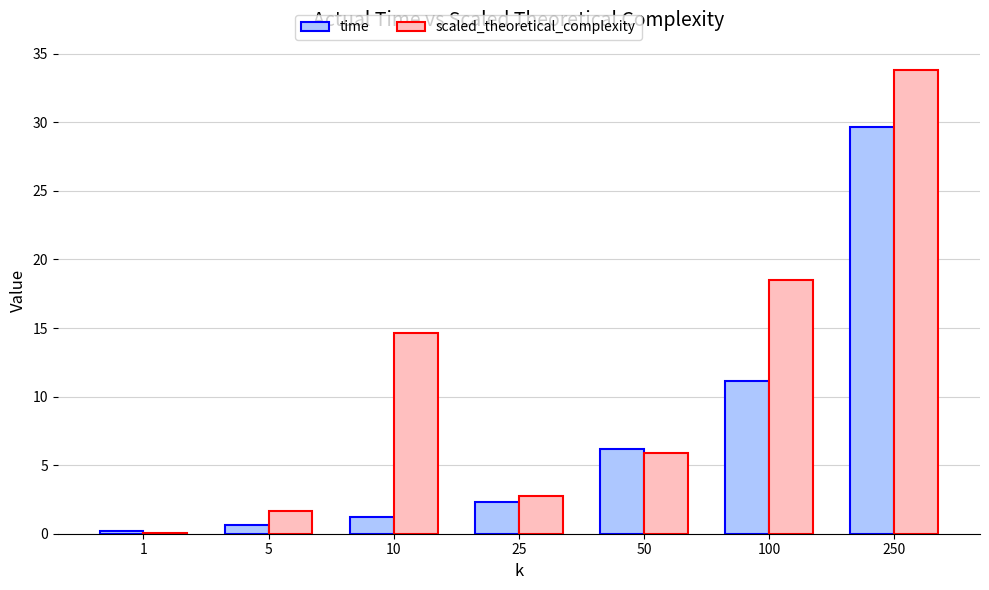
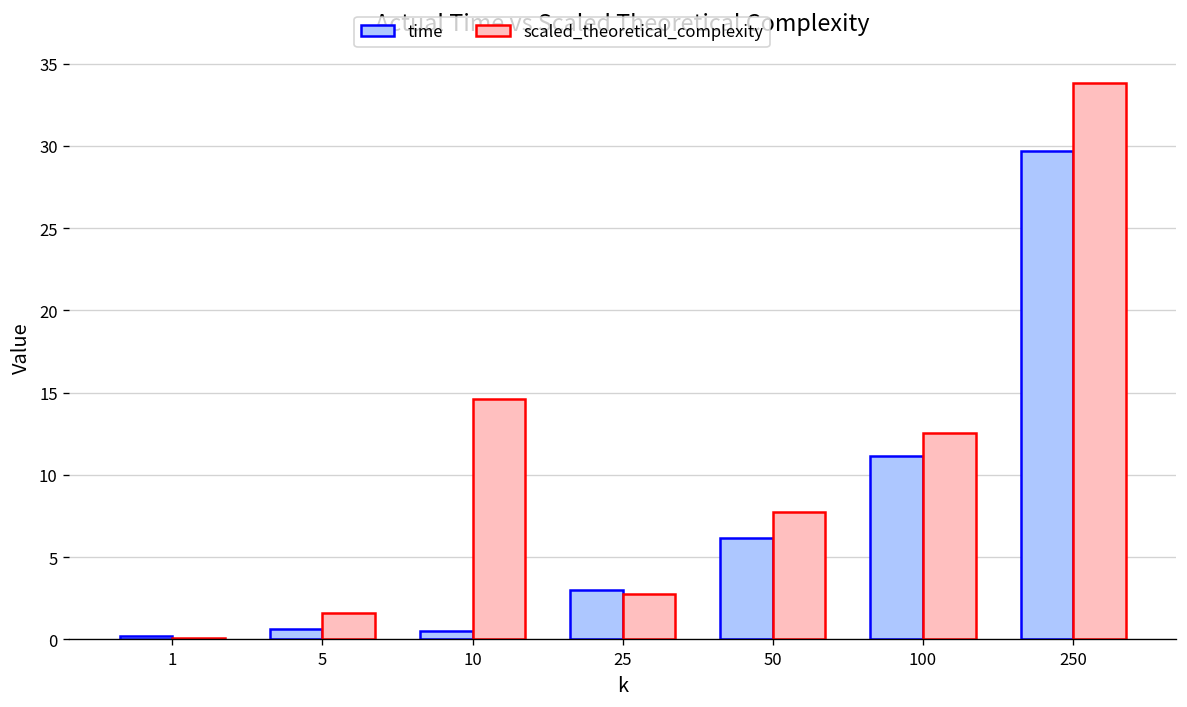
  {
    "time": {
      "1": 0.2,
      "5": 0.6,
-     "10": 1.2,
-     "25": 2.3,
+     "10": 0.5,
+     "25": 3.0,
      "50": 6.2,
      "100": 11.2,
      "250": 29.7
    },
    "scaled_theoretical_complexity": {
      "5": 1.6,
      "10": 14.6,
      "25": 2.8,
-     "50": 5.9,
-     "100": 18.5,
+     "50": 7.7,
+     "100": 12.5,
      "250": 33.8
    }
  }
